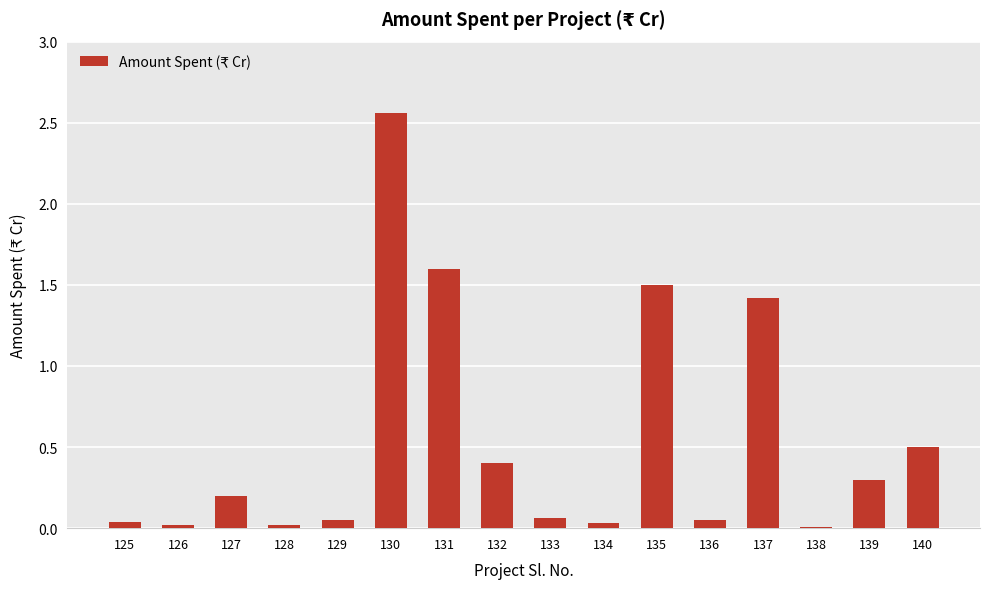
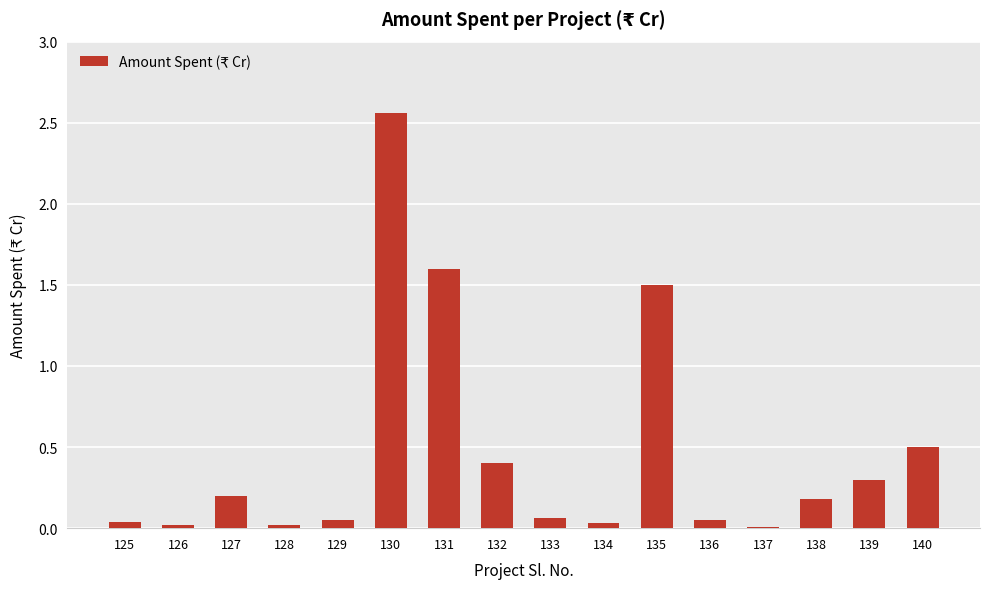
  {
    "125": 0.04,
    "126": 0.02,
    "127": 0.20,
    "128": 0.02,
    "129": 0.05,
    "130": 2.56,
    "131": 1.60,
    "132": 0.40,
    "133": 0.06,
    "134": 0.03,
    "135": 1.50,
    "136": 0.05,
-   "137": 1.42,
-   "138": 0.01,
+   "137": 0.01,
+   "138": 0.18,
    "139": 0.30,
    "140": 0.50
  }
